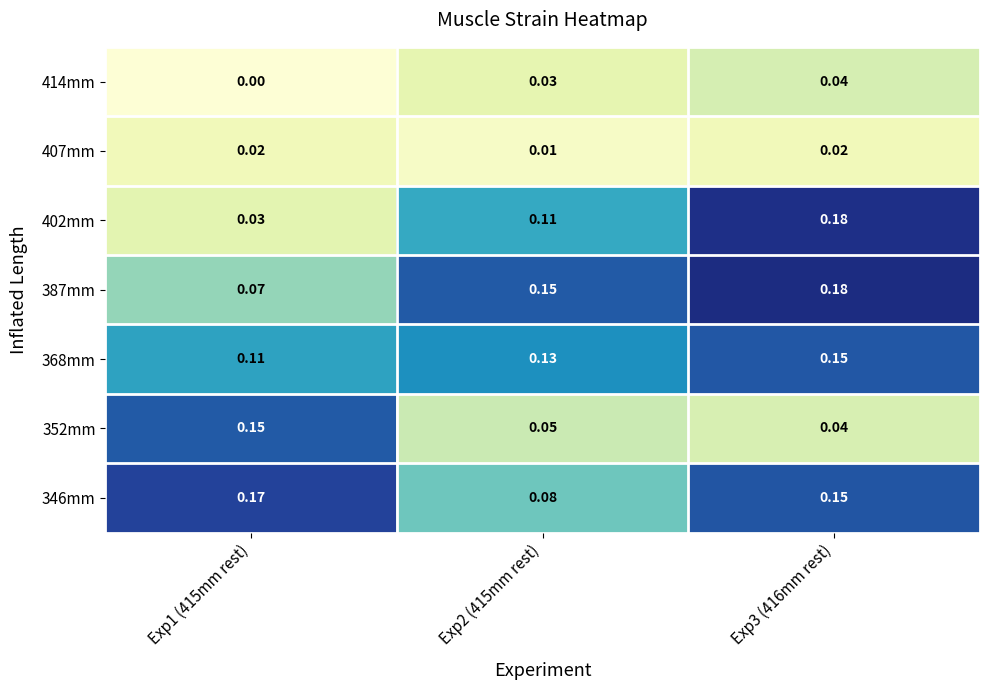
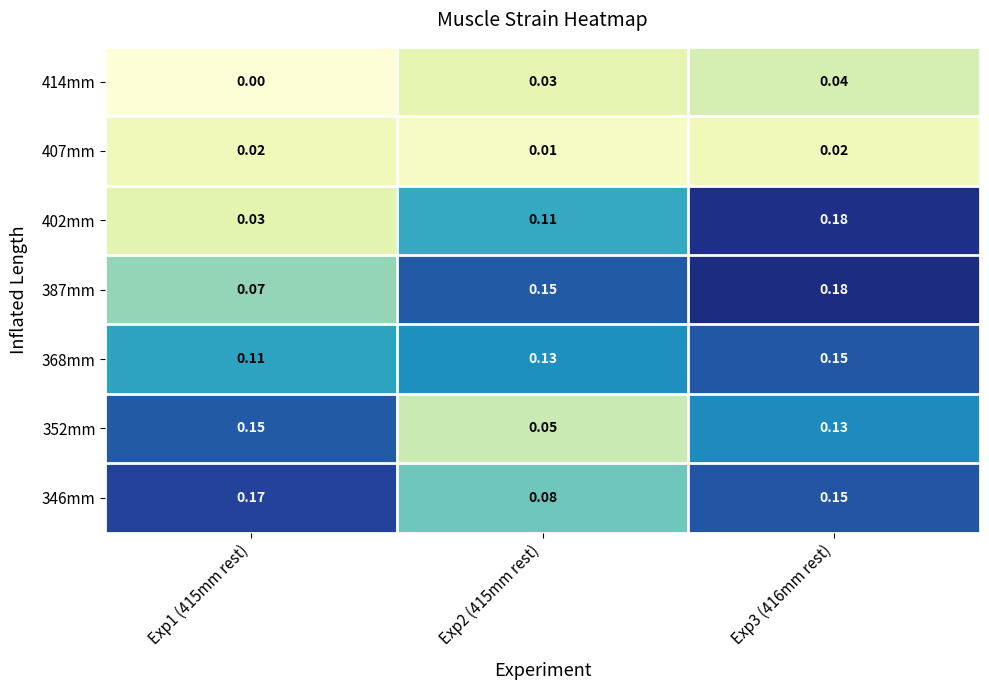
  {
    "414mm": {
      "Exp1 (415mm rest)": 0.00,
      "Exp2 (415mm rest)": 0.03,
      "Exp3 (416mm rest)": 0.04
    },
    "407mm": {
      "Exp1 (415mm rest)": 0.02,
      "Exp2 (415mm rest)": 0.01,
      "Exp3 (416mm rest)": 0.02
    },
    "402mm": {
      "Exp1 (415mm rest)": 0.03,
      "Exp2 (415mm rest)": 0.11,
      "Exp3 (416mm rest)": 0.18
    },
    "387mm": {
      "Exp1 (415mm rest)": 0.07,
      "Exp2 (415mm rest)": 0.15,
      "Exp3 (416mm rest)": 0.18
    },
    "368mm": {
      "Exp1 (415mm rest)": 0.11,
      "Exp2 (415mm rest)": 0.13,
      "Exp3 (416mm rest)": 0.15
    },
    "352mm": {
      "Exp1 (415mm rest)": 0.15,
      "Exp2 (415mm rest)": 0.05,
-     "Exp3 (416mm rest)": 0.04
+     "Exp3 (416mm rest)": 0.13
    },
    "346mm": {
      "Exp1 (415mm rest)": 0.17,
      "Exp2 (415mm rest)": 0.08,
      "Exp3 (416mm rest)": 0.15
    }
  }
